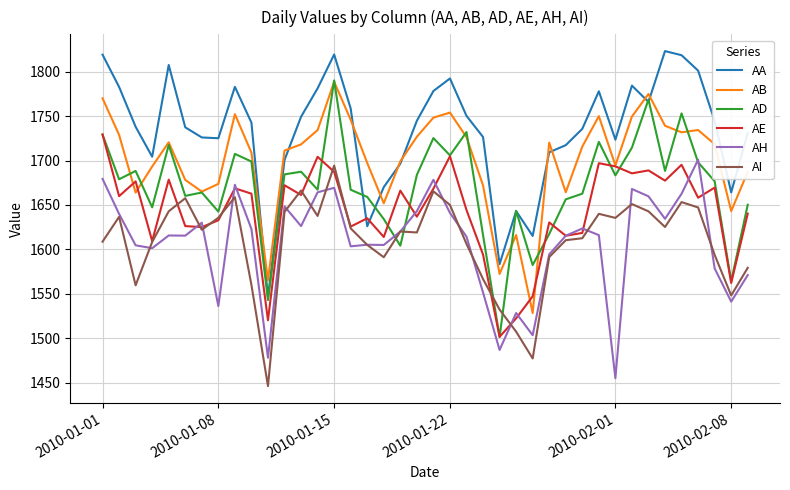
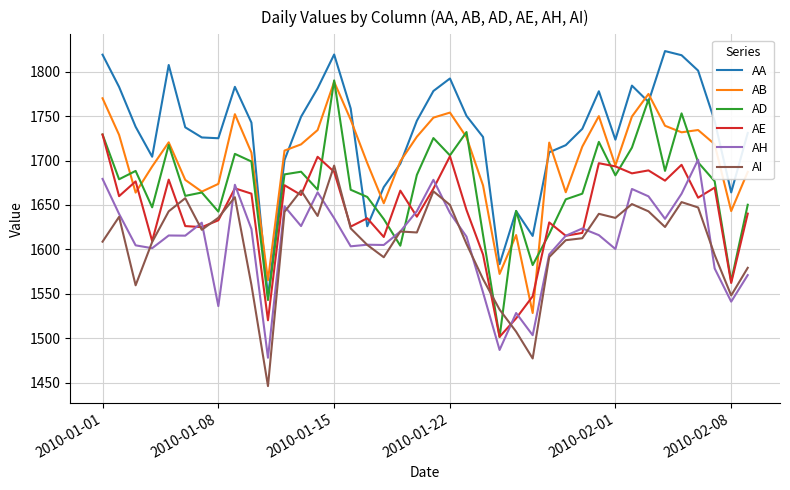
  {
    "AA": {
      "2010-01-01": 1820,
      "2010-01-08": 1730,
      "2010-01-15": 1820,
      "2010-01-22": 1790,
      "2010-02-01": 1720,
      "2010-02-08": 1660
    },
    "AB": {
      "2010-01-01": 1770,
      "2010-01-08": 1670,
      "2010-01-22": 1750,
      "2010-02-08": 1640
    },
    "AD": {
      "2010-01-08": 1640,
      "2010-02-01": 1680
    },
    "AE": {
      "2010-01-08": 1630,
      "2010-01-15": 1690
    },
    "AH": {
      "2010-01-01": 1680,
      "2010-01-08": 1540,
-     "2010-01-15": 1670,
+     "2010-01-15": 1640,
      "2010-01-22": 1640,
-     "2010-02-01": 1450,
+     "2010-02-01": 1600,
      "2010-02-08": 1540
    },
    "AI": {
      "2010-01-01": 1610,
      "2010-01-08": 1640,
      "2010-01-15": 1690,
      "2010-01-22": 1650,
      "2010-02-01": 1640,
      "2010-02-08": 1550
    }
  }
